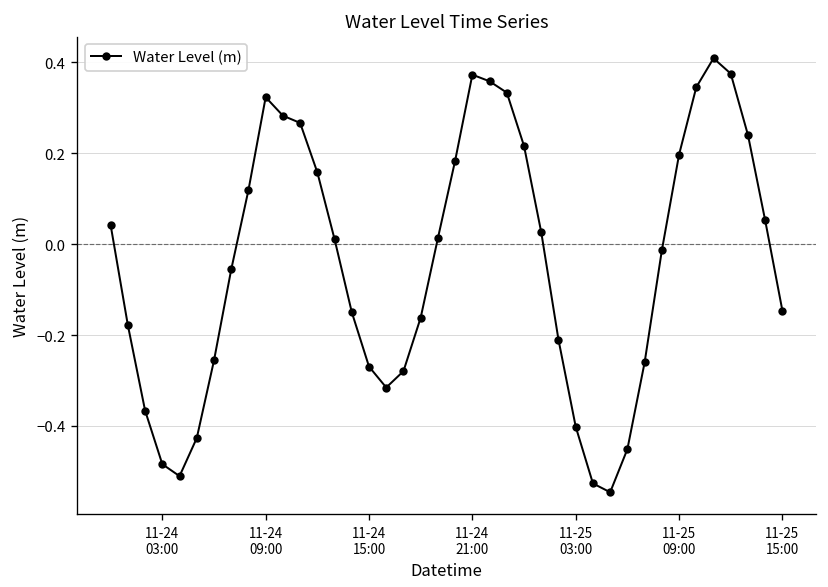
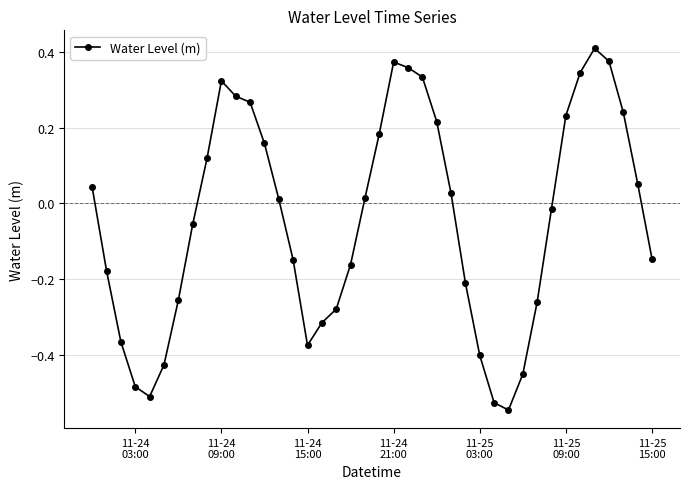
  {
    "11-24 03:00": -0.48,
    "11-24 09:00": 0.32,
-   "11-24 15:00": -0.27,
+   "11-24 15:00": -0.38,
    "11-24 21:00": 0.37,
    "11-25 03:00": -0.40,
-   "11-25 09:00": 0.20,
+   "11-25 09:00": 0.23,
    "11-25 15:00": -0.15
  }
